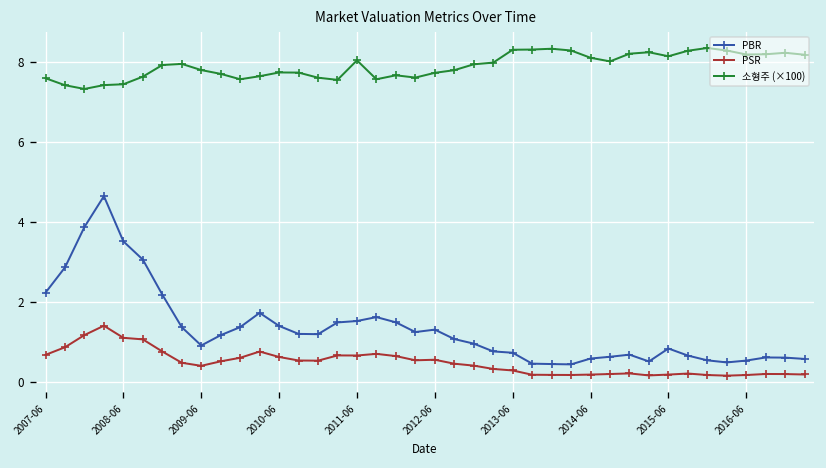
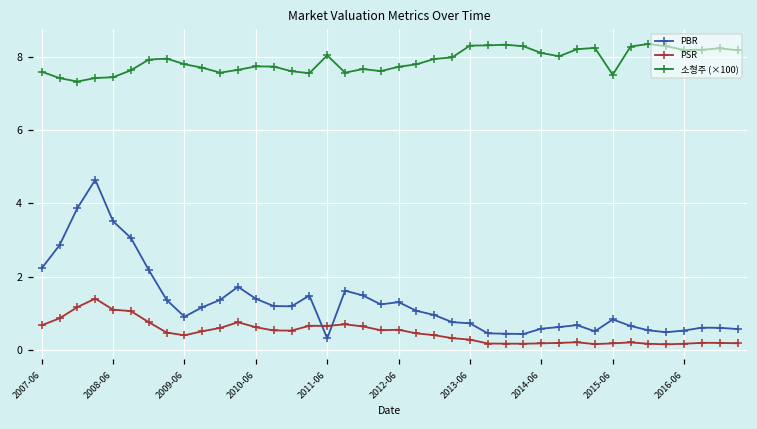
  {
    "PBR": {
      "2007-06": 2.2,
      "2008-06": 3.5,
      "2009-06": 0.9,
      "2010-06": 1.4,
-     "2011-06": 1.5,
+     "2011-06": 0.3,
      "2012-06": 1.3,
      "2013-06": 0.7,
      "2014-06": 0.6,
      "2015-06": 0.8,
      "2016-06": 0.5
    },
    "PSR": {
      "2007-06": 0.7,
      "2008-06": 1.1,
      "2009-06": 0.4,
      "2010-06": 0.6,
      "2011-06": 0.7,
      "2012-06": 0.5,
      "2013-06": 0.3,
      "2014-06": 0.2,
      "2015-06": 0.2,
      "2016-06": 0.2
    },
    "소형주 (×100)": {
      "2007-06": 7.6,
      "2008-06": 7.4,
      "2009-06": 7.8,
      "2010-06": 7.7,
      "2011-06": 8.0,
      "2012-06": 7.7,
      "2013-06": 8.3,
      "2014-06": 8.1,
-     "2015-06": 8.1
+     "2015-06": 7.5
    }
  }
